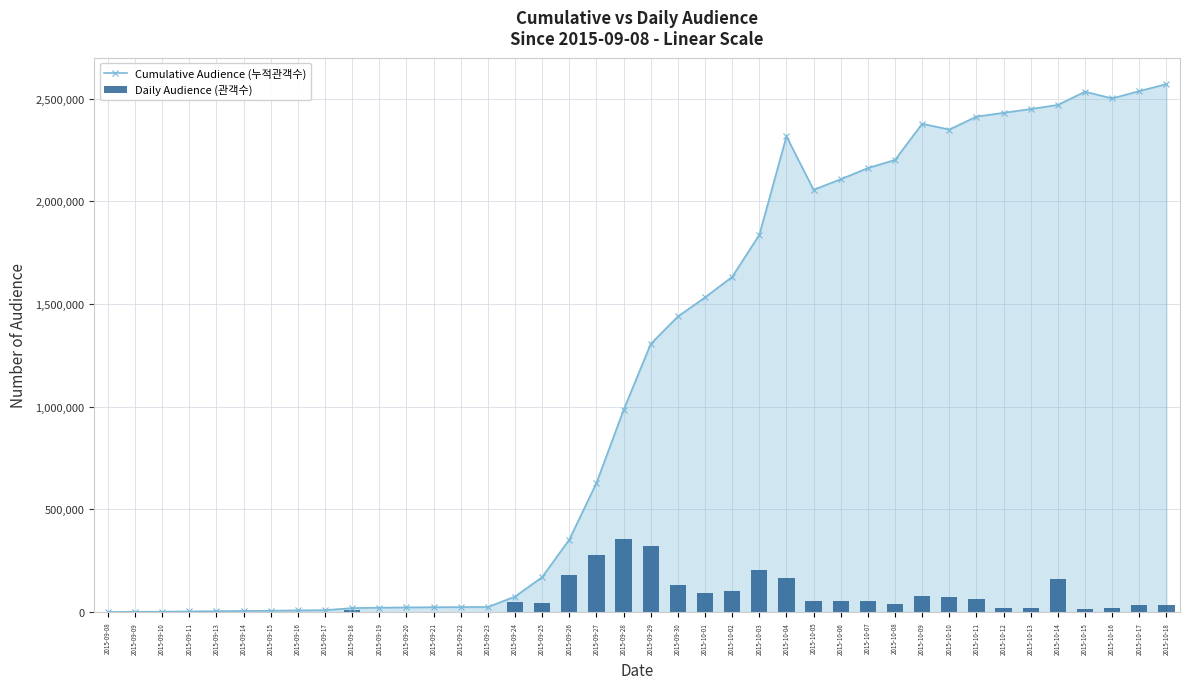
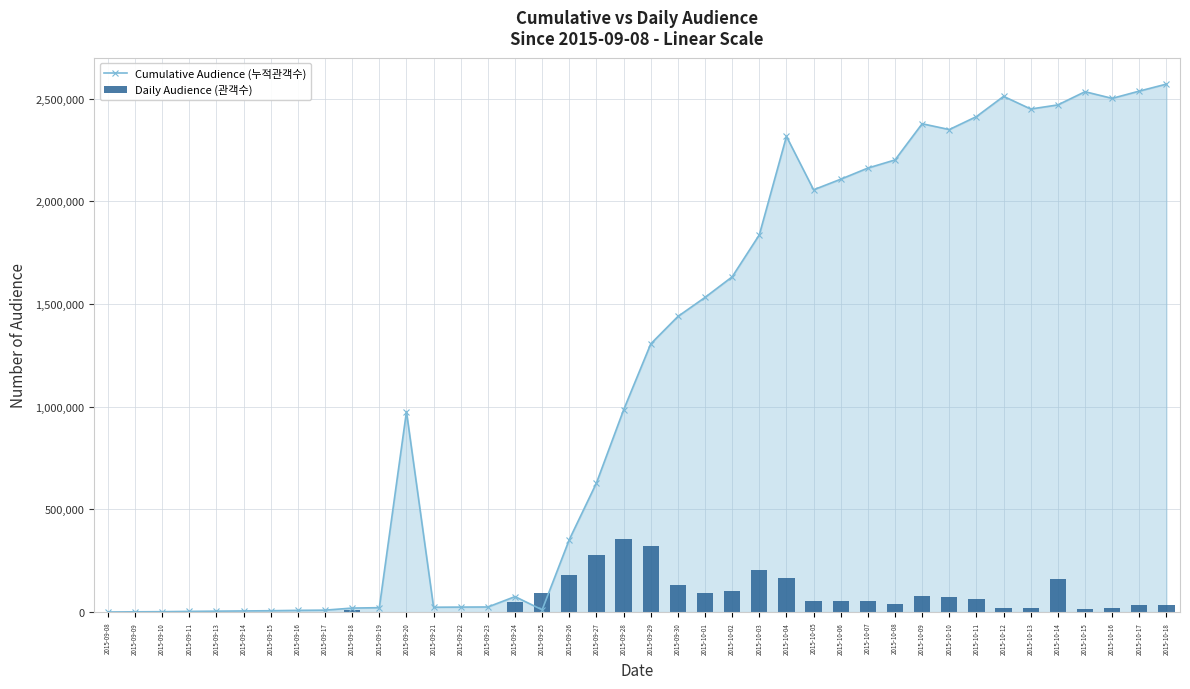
  {
    "Cumulative Audience (누적관객수)": {
      "2015-09-08": "0",
      "2015-09-09": "0",
      "2015-09-10": "0",
      "2015-09-11": "0",
      "2015-09-13": "0",
      "2015-09-14": "10,000",
      "2015-09-15": "10,000",
      "2015-09-16": "10,000",
      "2015-09-17": "10,000",
      "2015-09-18": "20,000",
      "2015-09-19": "20,000",
-     "2015-09-20": "20,000",
+     "2015-09-20": "980,000",
      "2015-09-21": "20,000",
      "2015-09-22": "20,000",
      "2015-09-23": "20,000",
      "2015-09-24": "80,000",
-     "2015-09-25": "170,000",
+     "2015-09-25": "10,000",
      "2015-09-26": "350,000",
      "2015-09-27": "630,000",
      "2015-09-28": "980,000",
      "2015-09-29": "1,310,000",
      "2015-09-30": "1,440,000",
      "2015-10-01": "1,530,000",
      "2015-10-02": "1,630,000",
      "2015-10-03": "1,840,000",
      "2015-10-04": "2,320,000",
      "2015-10-05": "2,060,000",
      "2015-10-06": "2,110,000",
      "2015-10-07": "2,160,000",
      "2015-10-08": "2,200,000",
      "2015-10-09": "2,380,000",
      "2015-10-10": "2,350,000",
      "2015-10-11": "2,410,000",
-     "2015-10-12": "2,430,000",
+     "2015-10-12": "2,510,000",
      "2015-10-13": "2,450,000",
      "2015-10-14": "2,470,000",
      "2015-10-15": "2,530,000",
      "2015-10-16": "2,500,000",
      "2015-10-17": "2,540,000",
      "2015-10-18": "2,570,000"
    },
    "Daily Audience (관객수)": {
      "2015-09-24": "50,000",
-     "2015-09-25": "50,000",
+     "2015-09-25": "100,000",
      "2015-09-26": "180,000",
      "2015-09-27": "280,000",
      "2015-09-28": "360,000",
      "2015-09-29": "320,000",
      "2015-09-30": "130,000",
      "2015-10-01": "90,000",
      "2015-10-02": "100,000",
      "2015-10-03": "200,000",
      "2015-10-04": "170,000",
      "2015-10-05": "50,000",
      "2015-10-06": "50,000",
      "2015-10-07": "50,000",
      "2015-10-08": "40,000",
      "2015-10-09": "80,000",
      "2015-10-10": "70,000",
      "2015-10-11": "60,000",
      "2015-10-12": "20,000",
      "2015-10-13": "20,000",
      "2015-10-14": "160,000",
      "2015-10-15": "10,000",
      "2015-10-16": "20,000",
      "2015-10-17": "40,000",
      "2015-10-18": "30,000"
    }
  }
